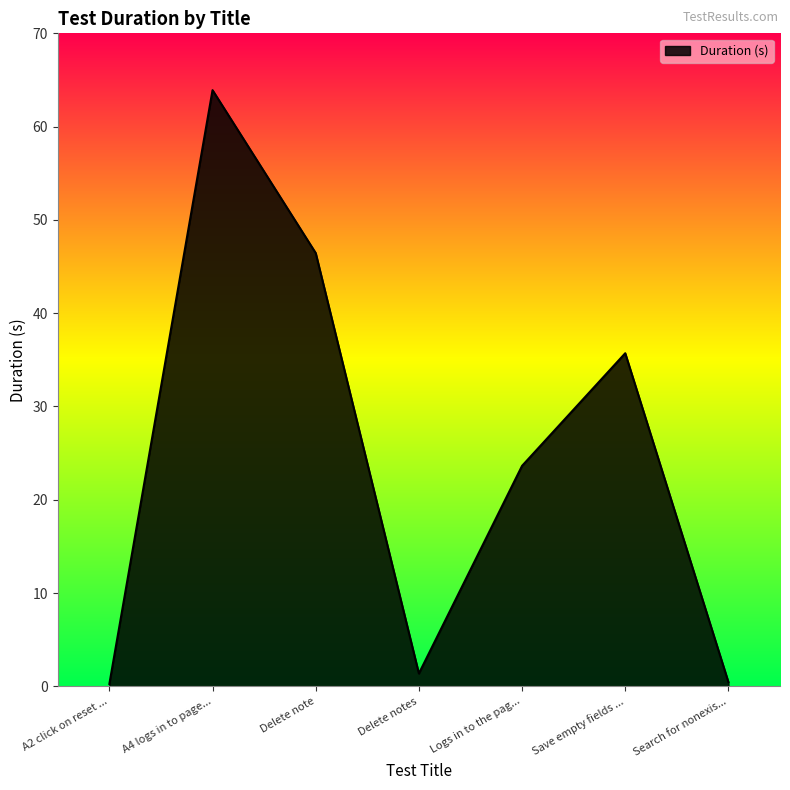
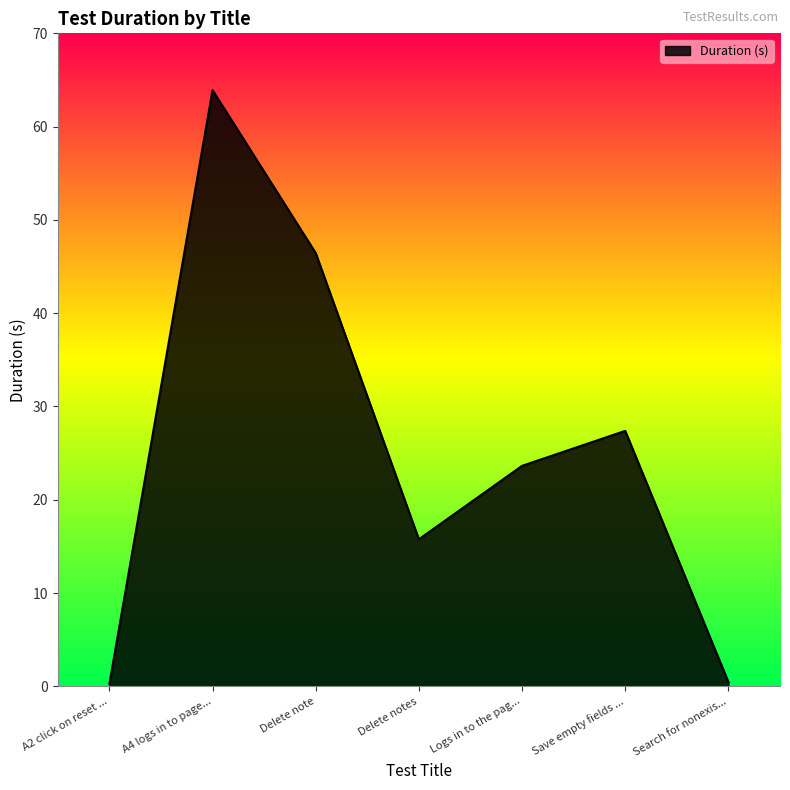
  {
    "A2 click on reset ...": 0,
    "A4 logs in to page...": 64,
    "Delete note": 46,
-   "Delete notes": 1,
+   "Delete notes": 16,
    "Logs in to the pag...": 24,
-   "Save empty fields ...": 36,
+   "Save empty fields ...": 27,
    "Search for nonexis...": 0
  }
